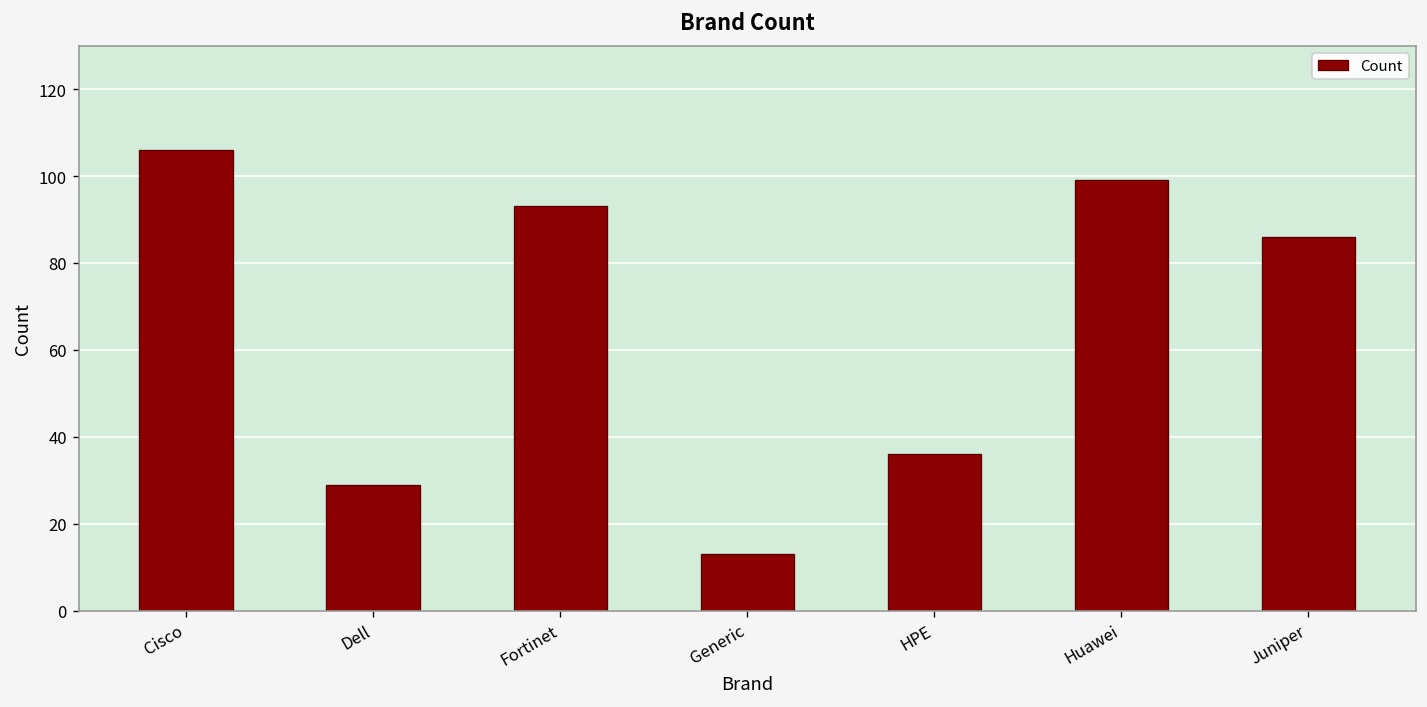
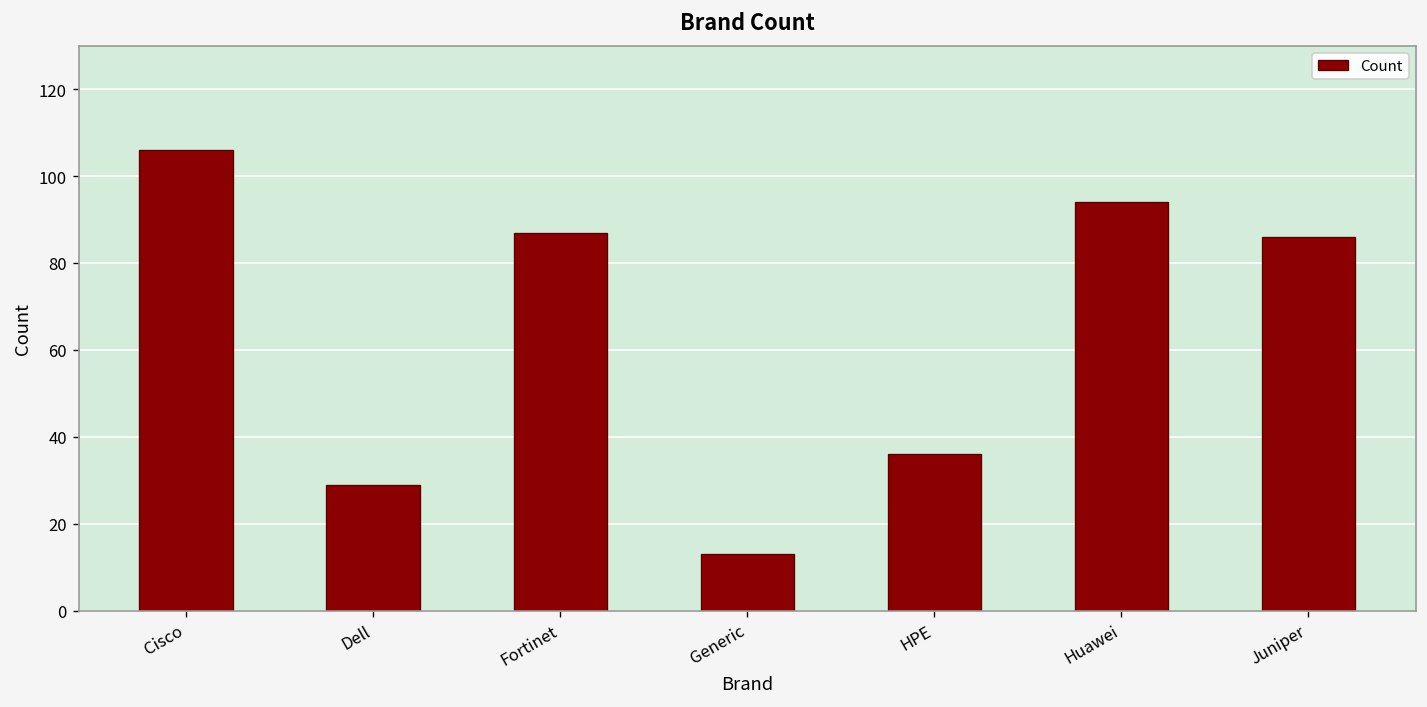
  {
    "Cisco": 106,
    "Dell": 29,
-   "Fortinet": 93,
+   "Fortinet": 87,
    "Generic": 13,
    "HPE": 36,
-   "Huawei": 99,
+   "Huawei": 94,
    "Juniper": 86
  }
